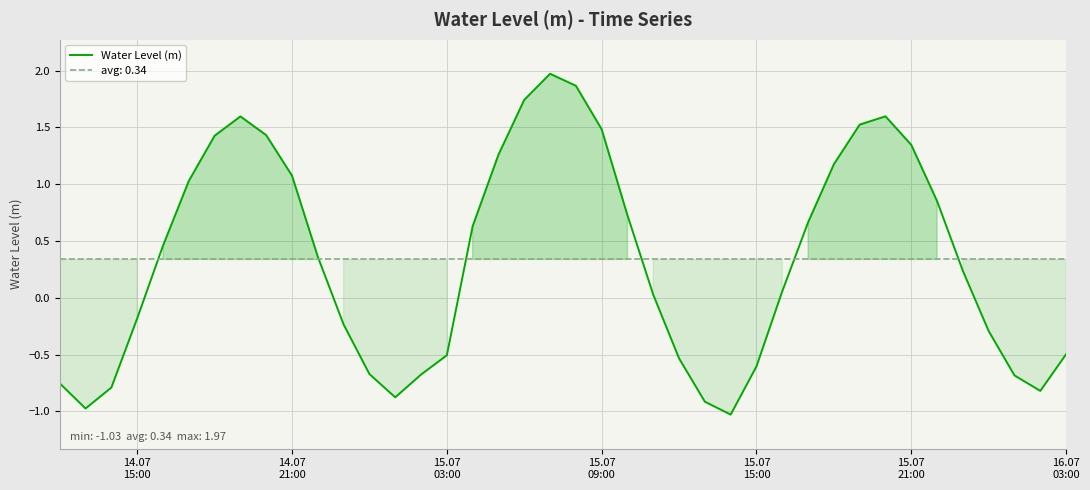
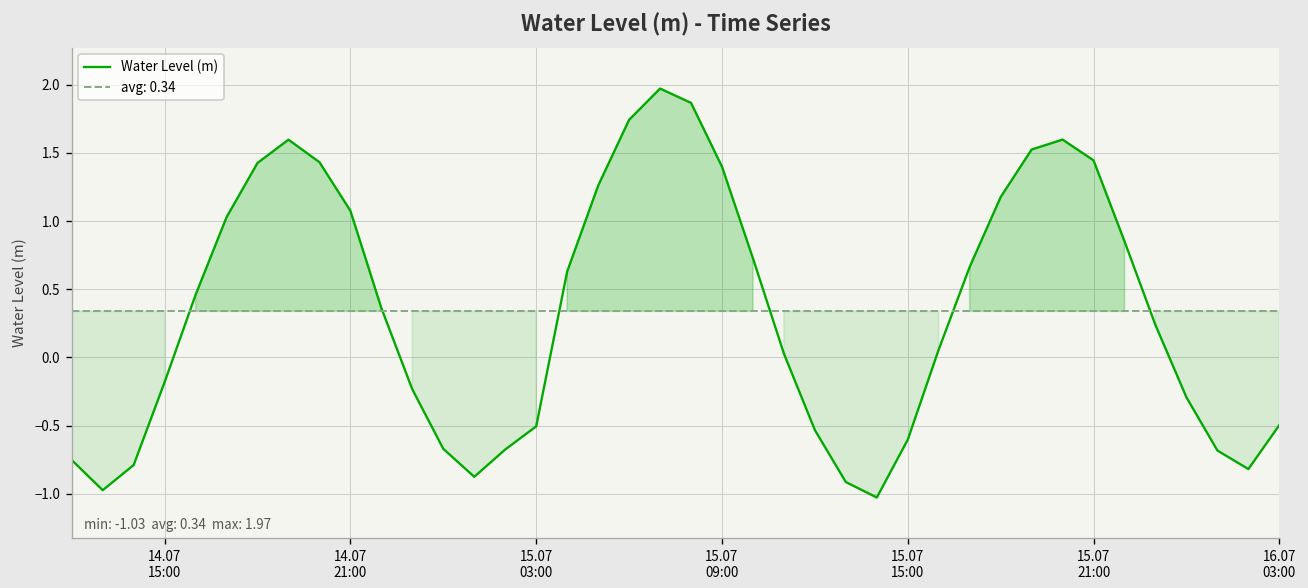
  {
    "14.07 15:00": -0.18,
    "14.07 21:00": 1.08,
    "15.07 03:00": -0.51,
-   "15.07 09:00": 1.48,
+   "15.07 09:00": 1.40,
    "15.07 15:00": -0.60,
-   "15.07 21:00": 1.35,
+   "15.07 21:00": 1.45,
    "16.07 03:00": -0.50
  }
